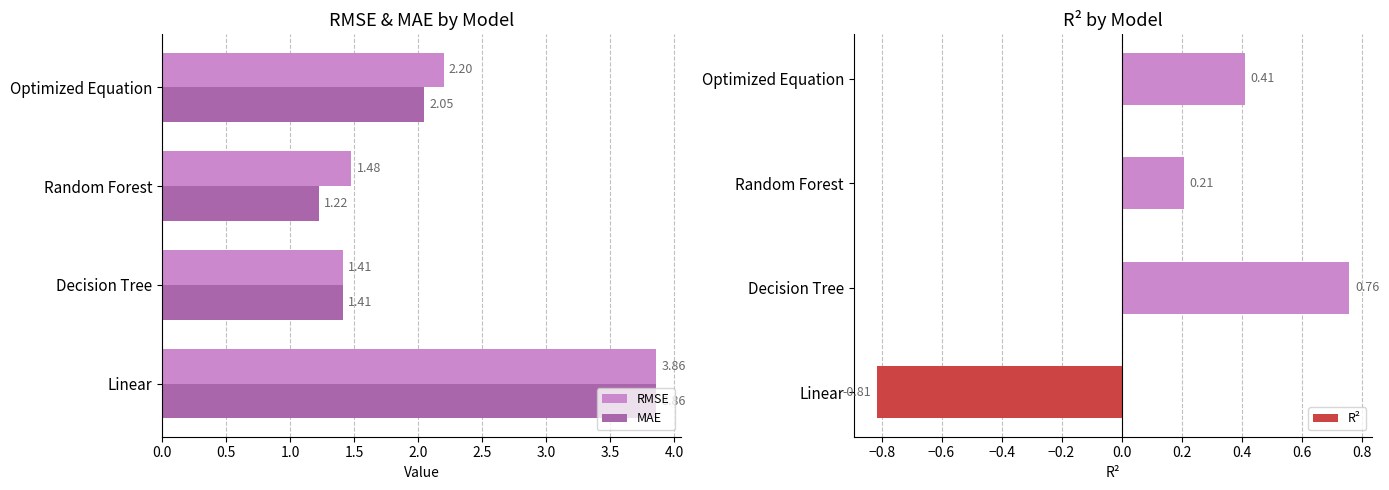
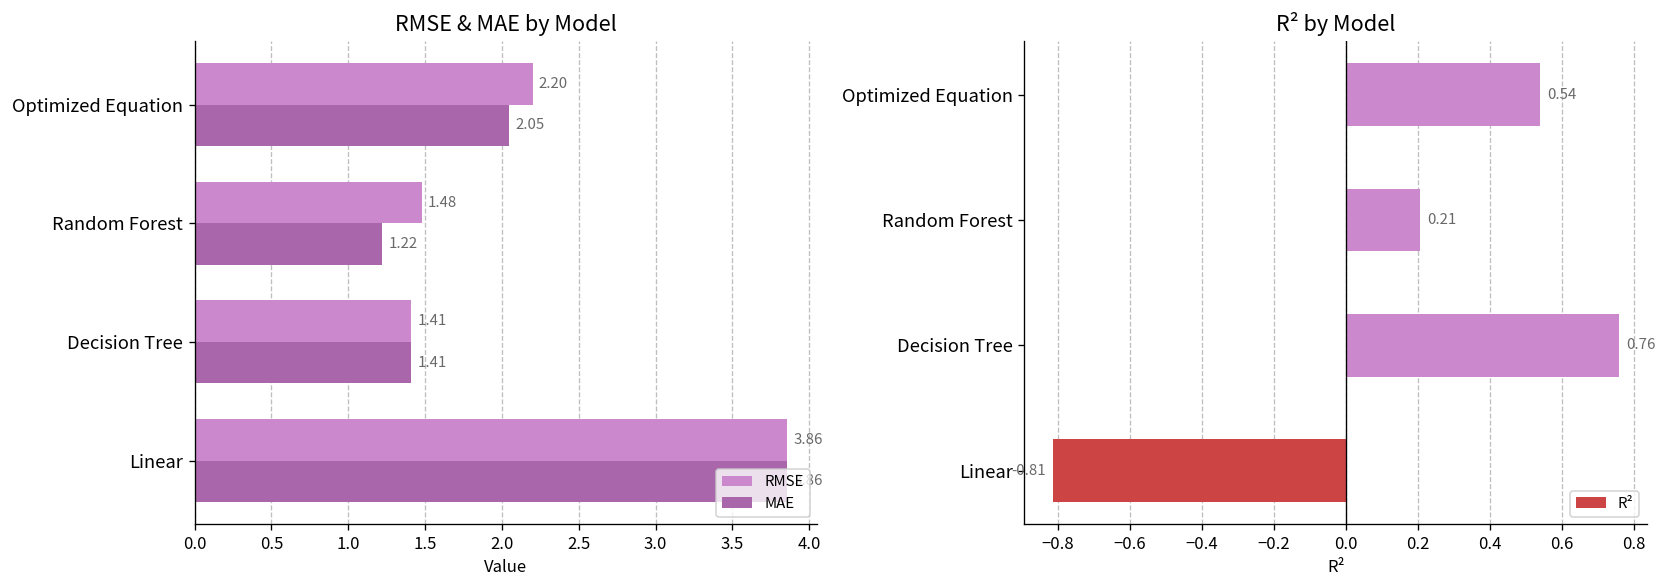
  {
    "R² by Model": {
-     "Optimized Equation": 0.41,
+     "Optimized Equation": 0.54,
      "Random Forest": 0.21,
      "Decision Tree": 0.76,
      "Linear": -0.81
    }
  }
